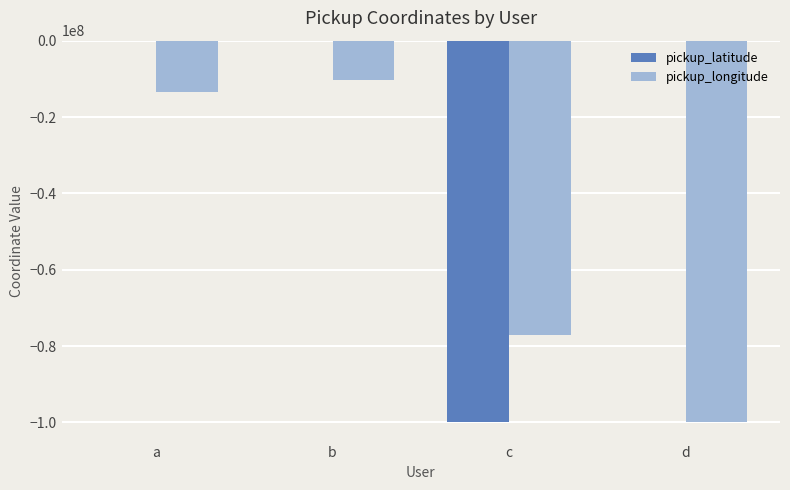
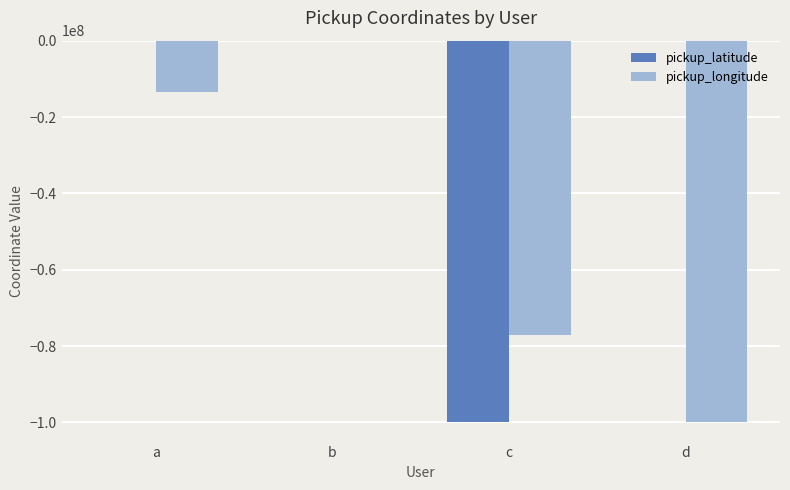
  {
    "pickup_latitude": {
      "c": -100000000
    },
    "pickup_longitude": {
      "a": -13000000,
-     "b": -10000000,
+     "b": 0,
      "c": -77000000,
      "d": -100000000
    }
  }
